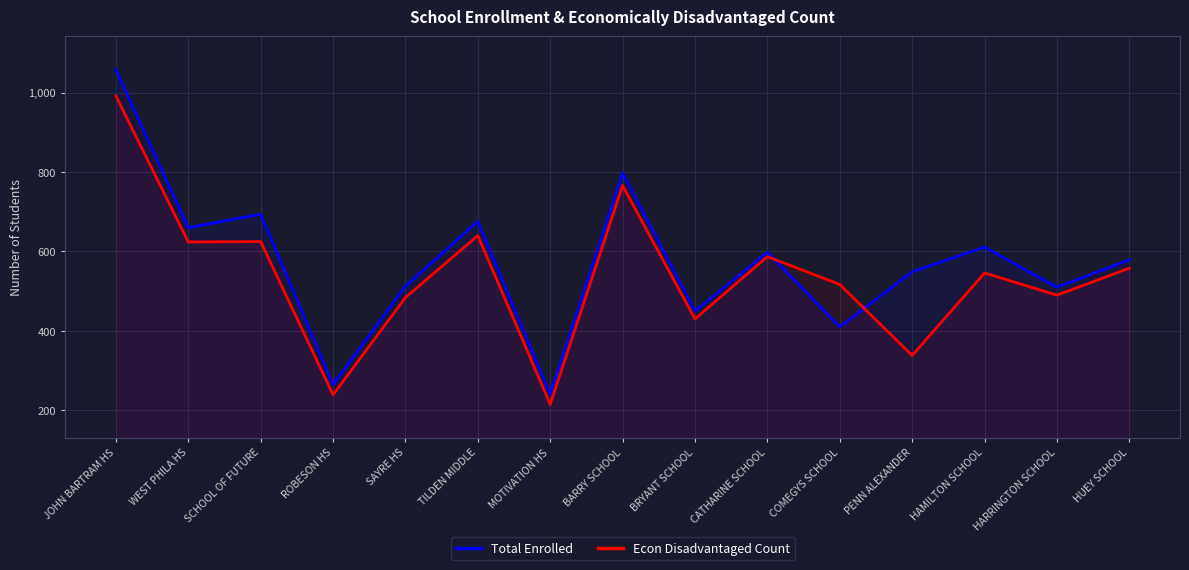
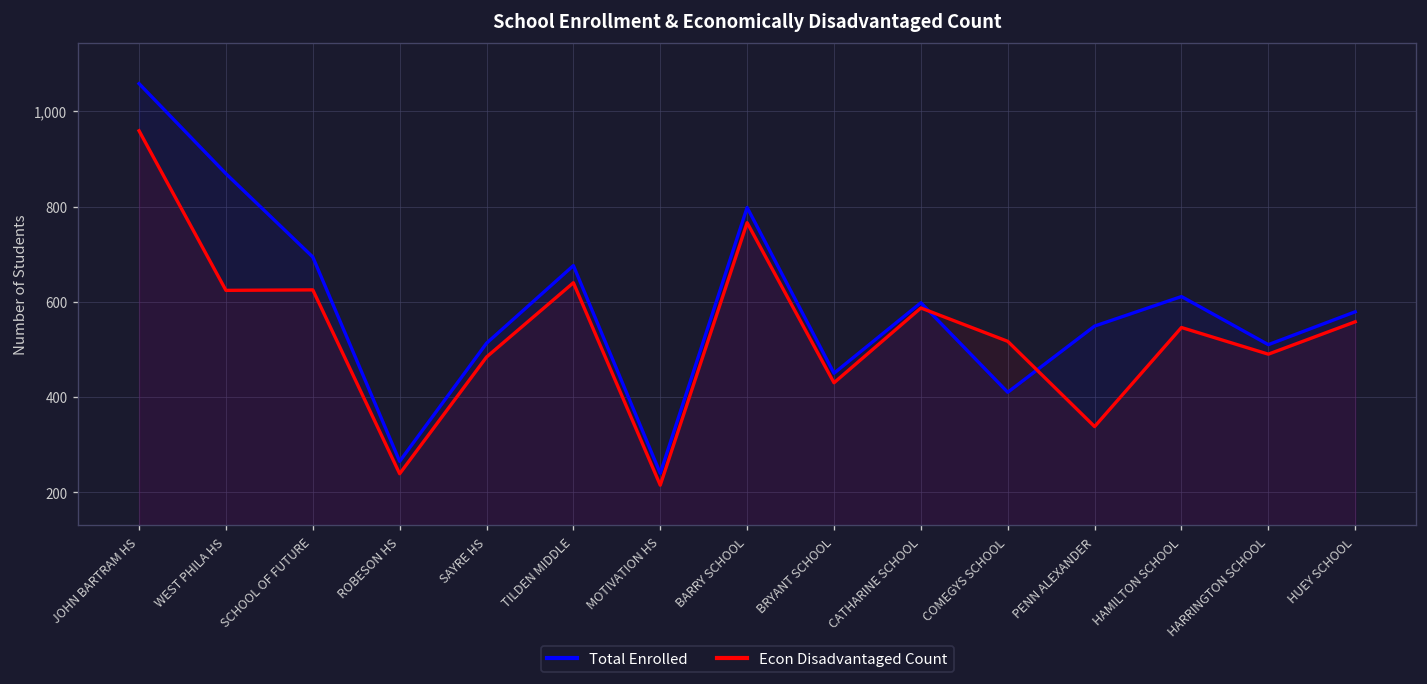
  {
    "Total Enrolled": {
      "JOHN BARTRAM HS": "1,060",
-     "WEST PHILA HS": "660",
+     "WEST PHILA HS": "870",
      "SCHOOL OF FUTURE": "690",
      "ROBESON HS": "270",
      "SAYRE HS": "510",
      "TILDEN MIDDLE": "680",
      "MOTIVATION HS": "240",
      "BARRY SCHOOL": "800",
      "BRYANT SCHOOL": "450",
      "CATHARINE SCHOOL": "600",
      "COMEGYS SCHOOL": "410",
      "PENN ALEXANDER": "550",
      "HAMILTON SCHOOL": "610",
      "HARRINGTON SCHOOL": "510",
      "HUEY SCHOOL": "580"
    },
    "Econ Disadvantaged Count": {
-     "JOHN BARTRAM HS": "990",
+     "JOHN BARTRAM HS": "960",
      "WEST PHILA HS": "620",
      "SCHOOL OF FUTURE": "630",
      "ROBESON HS": "240",
      "SAYRE HS": "480",
      "TILDEN MIDDLE": "640",
      "MOTIVATION HS": "220",
      "BARRY SCHOOL": "770",
      "BRYANT SCHOOL": "430",
      "CATHARINE SCHOOL": "590",
      "COMEGYS SCHOOL": "520",
      "PENN ALEXANDER": "340",
      "HAMILTON SCHOOL": "550",
      "HARRINGTON SCHOOL": "490",
      "HUEY SCHOOL": "560"
    }
  }
